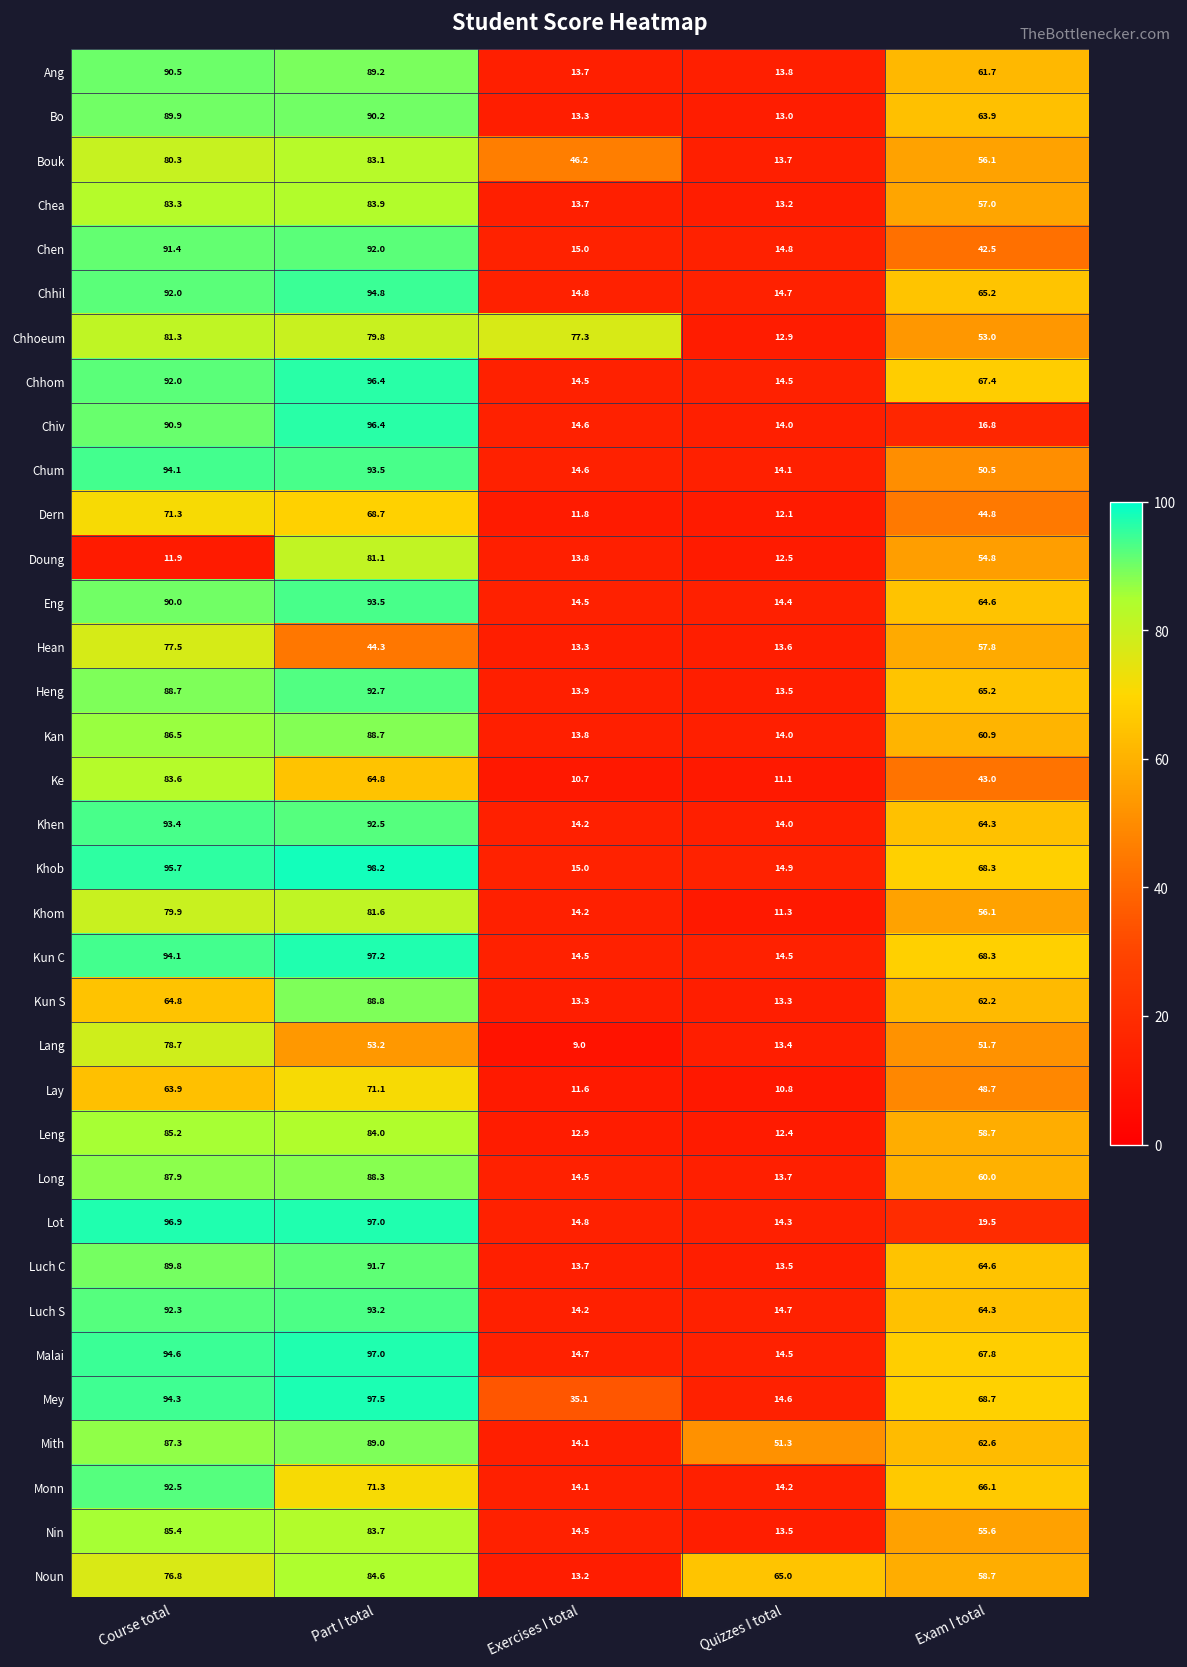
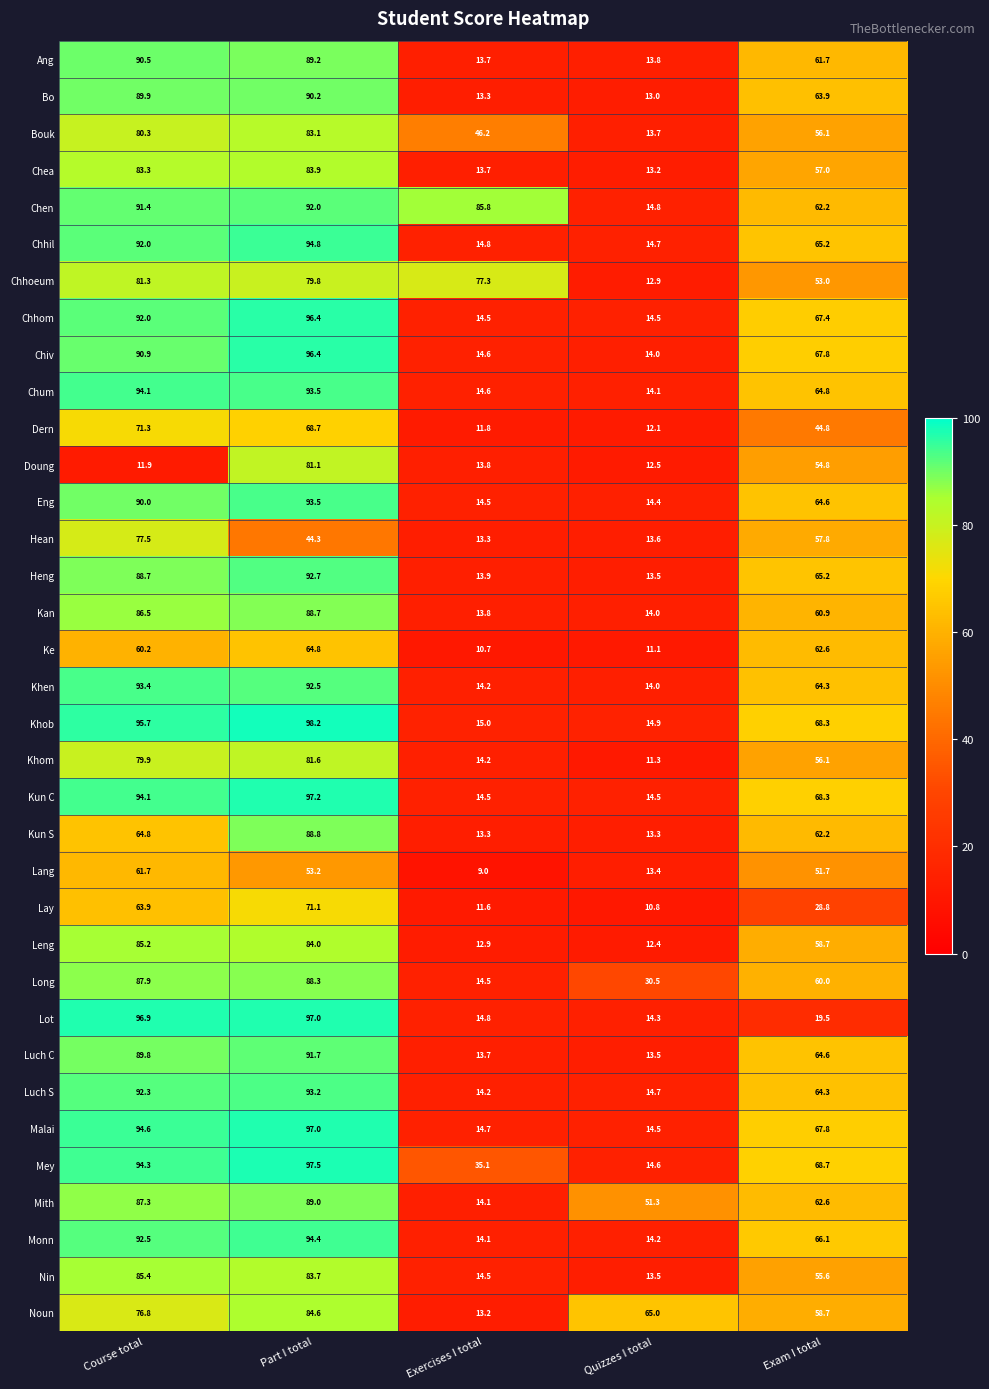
  {
    "Ang": {
      "Course total": 90.5,
      "Part I total": 89.2,
      "Exercises I total": 13.7,
      "Quizzes I total": 13.8,
      "Exam I total": 61.7
    },
    "Bo": {
      "Course total": 89.9,
      "Part I total": 90.2,
      "Exercises I total": 13.3,
      "Quizzes I total": 13.0,
      "Exam I total": 63.9
    },
    "Bouk": {
      "Course total": 80.3,
      "Part I total": 83.1,
      "Exercises I total": 46.2,
      "Quizzes I total": 13.7,
      "Exam I total": 56.1
    },
    "Chea": {
      "Course total": 83.3,
      "Part I total": 83.9,
      "Exercises I total": 13.7,
      "Quizzes I total": 13.2,
      "Exam I total": 57.0
    },
    "Chen": {
      "Course total": 91.4,
      "Part I total": 92.0,
-     "Exercises I total": 15.0,
+     "Exercises I total": 85.8,
      "Quizzes I total": 14.8,
-     "Exam I total": 42.5
+     "Exam I total": 62.2
    },
    "Chhil": {
      "Course total": 92.0,
      "Part I total": 94.8,
      "Exercises I total": 14.8,
      "Quizzes I total": 14.7,
      "Exam I total": 65.2
    },
    "Chhoeum": {
      "Course total": 81.3,
      "Part I total": 79.8,
      "Exercises I total": 77.3,
      "Quizzes I total": 12.9,
      "Exam I total": 53.0
    },
    "Chhom": {
      "Course total": 92.0,
      "Part I total": 96.4,
      "Exercises I total": 14.5,
      "Quizzes I total": 14.5,
      "Exam I total": 67.4
    },
    "Chiv": {
      "Course total": 90.9,
      "Part I total": 96.4,
      "Exercises I total": 14.6,
      "Quizzes I total": 14.0,
-     "Exam I total": 16.8
+     "Exam I total": 67.8
    },
    "Chum": {
      "Course total": 94.1,
      "Part I total": 93.5,
      "Exercises I total": 14.6,
      "Quizzes I total": 14.1,
-     "Exam I total": 50.5
+     "Exam I total": 64.8
    },
    "Dern": {
      "Course total": 71.3,
      "Part I total": 68.7,
      "Exercises I total": 11.8,
      "Quizzes I total": 12.1,
      "Exam I total": 44.8
    },
    "Doung": {
      "Course total": 11.9,
      "Part I total": 81.1,
      "Exercises I total": 13.8,
      "Quizzes I total": 12.5,
      "Exam I total": 54.8
    },
    "Eng": {
      "Course total": 90.0,
      "Part I total": 93.5,
      "Exercises I total": 14.5,
      "Quizzes I total": 14.4,
      "Exam I total": 64.6
    },
    "Hean": {
      "Course total": 77.5,
      "Part I total": 44.3,
      "Exercises I total": 13.3,
      "Quizzes I total": 13.6,
      "Exam I total": 57.8
    },
    "Heng": {
      "Course total": 88.7,
      "Part I total": 92.7,
      "Exercises I total": 13.9,
      "Quizzes I total": 13.5,
      "Exam I total": 65.2
    },
    "Kan": {
      "Course total": 86.5,
      "Part I total": 88.7,
      "Exercises I total": 13.8,
      "Quizzes I total": 14.0,
      "Exam I total": 60.9
    },
    "Ke": {
-     "Course total": 83.6,
+     "Course total": 60.2,
      "Part I total": 64.8,
      "Exercises I total": 10.7,
      "Quizzes I total": 11.1,
-     "Exam I total": 43.0
+     "Exam I total": 62.6
    },
    "Khen": {
      "Course total": 93.4,
      "Part I total": 92.5,
      "Exercises I total": 14.2,
      "Quizzes I total": 14.0,
      "Exam I total": 64.3
    },
    "Khob": {
      "Course total": 95.7,
      "Part I total": 98.2,
      "Exercises I total": 15.0,
      "Quizzes I total": 14.9,
      "Exam I total": 68.3
    },
    "Khom": {
      "Course total": 79.9,
      "Part I total": 81.6,
      "Exercises I total": 14.2,
      "Quizzes I total": 11.3,
      "Exam I total": 56.1
    },
    "Kun C": {
      "Course total": 94.1,
      "Part I total": 97.2,
      "Exercises I total": 14.5,
      "Quizzes I total": 14.5,
      "Exam I total": 68.3
    },
    "Kun S": {
      "Course total": 64.8,
      "Part I total": 88.8,
      "Exercises I total": 13.3,
      "Quizzes I total": 13.3,
      "Exam I total": 62.2
    },
    "Lang": {
-     "Course total": 78.7,
+     "Course total": 61.7,
      "Part I total": 53.2,
      "Exercises I total": 9.0,
      "Quizzes I total": 13.4,
      "Exam I total": 51.7
    },
    "Lay": {
      "Course total": 63.9,
      "Part I total": 71.1,
      "Exercises I total": 11.6,
      "Quizzes I total": 10.8,
-     "Exam I total": 48.7
+     "Exam I total": 28.8
    },
    "Leng": {
      "Course total": 85.2,
      "Part I total": 84.0,
      "Exercises I total": 12.9,
      "Quizzes I total": 12.4,
      "Exam I total": 58.7
    },
    "Long": {
      "Course total": 87.9,
      "Part I total": 88.3,
      "Exercises I total": 14.5,
-     "Quizzes I total": 13.7,
+     "Quizzes I total": 30.5,
      "Exam I total": 60.0
    },
    "Lot": {
      "Course total": 96.9,
      "Part I total": 97.0,
      "Exercises I total": 14.8,
      "Quizzes I total": 14.3,
      "Exam I total": 19.5
    },
    "Luch C": {
      "Course total": 89.8,
      "Part I total": 91.7,
      "Exercises I total": 13.7,
      "Quizzes I total": 13.5,
      "Exam I total": 64.6
    },
    "Luch S": {
      "Course total": 92.3,
      "Part I total": 93.2,
      "Exercises I total": 14.2,
      "Quizzes I total": 14.7,
      "Exam I total": 64.3
    },
    "Malai": {
      "Course total": 94.6,
      "Part I total": 97.0,
      "Exercises I total": 14.7,
      "Quizzes I total": 14.5,
      "Exam I total": 67.8
    },
    "Mey": {
      "Course total": 94.3,
      "Part I total": 97.5,
      "Exercises I total": 35.1,
      "Quizzes I total": 14.6,
      "Exam I total": 68.7
    },
    "Mith": {
      "Course total": 87.3,
      "Part I total": 89.0,
      "Exercises I total": 14.1,
      "Quizzes I total": 51.3,
      "Exam I total": 62.6
    },
    "Monn": {
      "Course total": 92.5,
-     "Part I total": 71.3,
+     "Part I total": 94.4,
      "Exercises I total": 14.1,
      "Quizzes I total": 14.2,
      "Exam I total": 66.1
    },
    "Nin": {
      "Course total": 85.4,
      "Part I total": 83.7,
      "Exercises I total": 14.5,
      "Quizzes I total": 13.5,
      "Exam I total": 55.6
    },
    "Noun": {
      "Course total": 76.8,
      "Part I total": 84.6,
      "Exercises I total": 13.2,
      "Quizzes I total": 65.0,
      "Exam I total": 58.7
    }
  }
